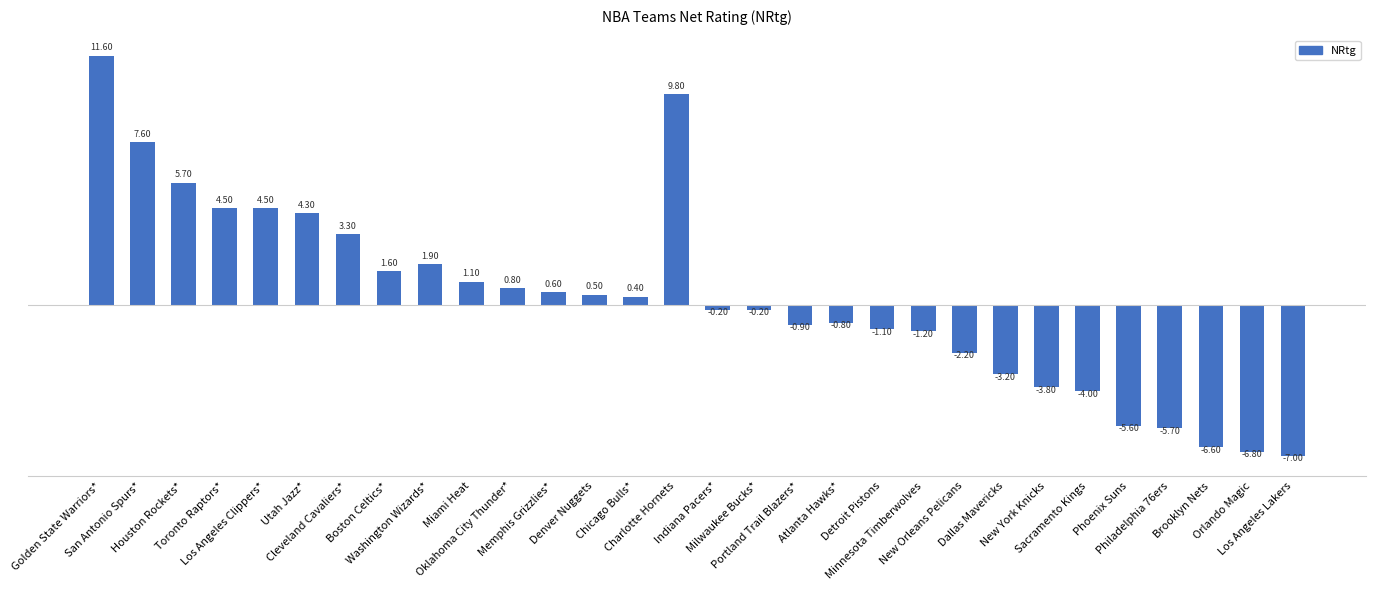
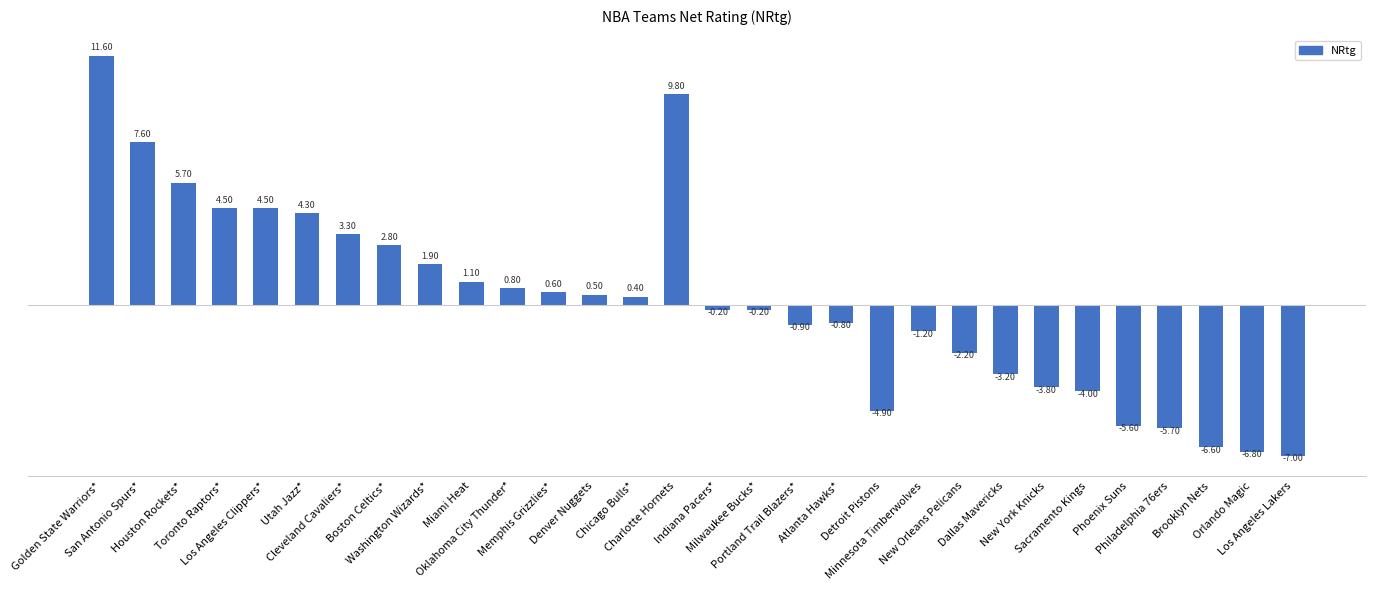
  {
    "Golden State Warriors*": 11.60,
    "San Antonio Spurs*": 7.60,
    "Houston Rockets*": 5.70,
    "Toronto Raptors*": 4.50,
    "Los Angeles Clippers*": 4.50,
    "Utah Jazz*": 4.30,
    "Cleveland Cavaliers*": 3.30,
-   "Boston Celtics*": 1.60,
+   "Boston Celtics*": 2.80,
    "Washington Wizards*": 1.90,
    "Miami Heat": 1.10,
    "Oklahoma City Thunder*": 0.80,
    "Memphis Grizzlies*": 0.60,
    "Denver Nuggets": 0.50,
    "Chicago Bulls*": 0.40,
    "Charlotte Hornets": 9.80,
    "Indiana Pacers*": -0.20,
    "Milwaukee Bucks*": -0.20,
    "Portland Trail Blazers*": -0.90,
    "Atlanta Hawks*": -0.80,
-   "Detroit Pistons": -1.10,
+   "Detroit Pistons": -4.90,
    "Minnesota Timberwolves": -1.20,
    "New Orleans Pelicans": -2.20,
    "Dallas Mavericks": -3.20,
    "New York Knicks": -3.80,
    "Sacramento Kings": -4.00,
    "Phoenix Suns": -5.60,
    "Philadelphia 76ers": -5.70,
    "Brooklyn Nets": -6.60,
    "Orlando Magic": -6.80,
    "Los Angeles Lakers": -7.00
  }
